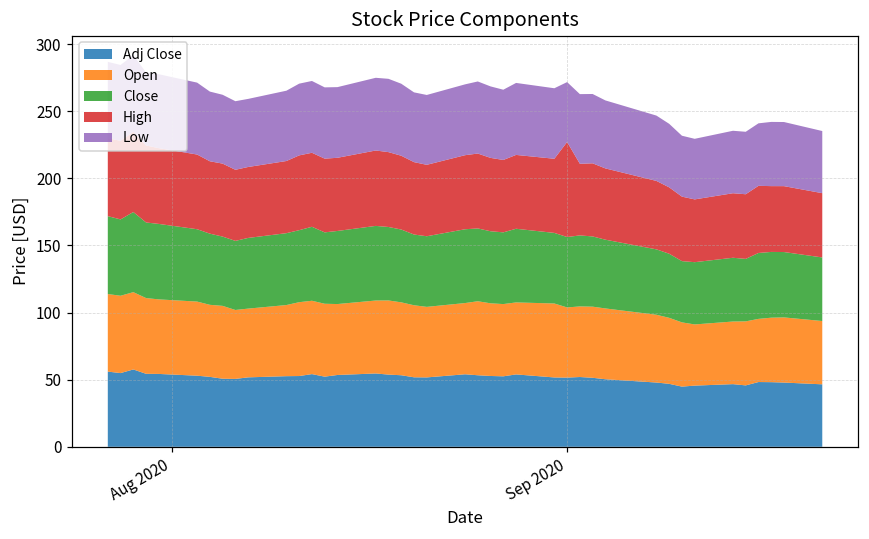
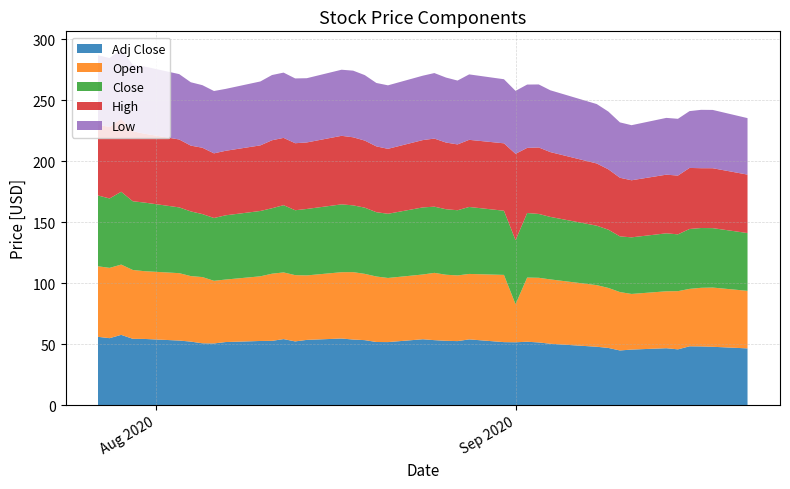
  {
    "Adj Close": {
      "Sep 2020": 52
    },
    "Open": {
-     "Sep 2020": 52
+     "Sep 2020": 31
    },
    "Close": {
      "Sep 2020": 52
    },
    "High": {
      "Sep 2020": 71
    },
    "Low": {
-     "Sep 2020": 45
+     "Sep 2020": 52
    }
  }
